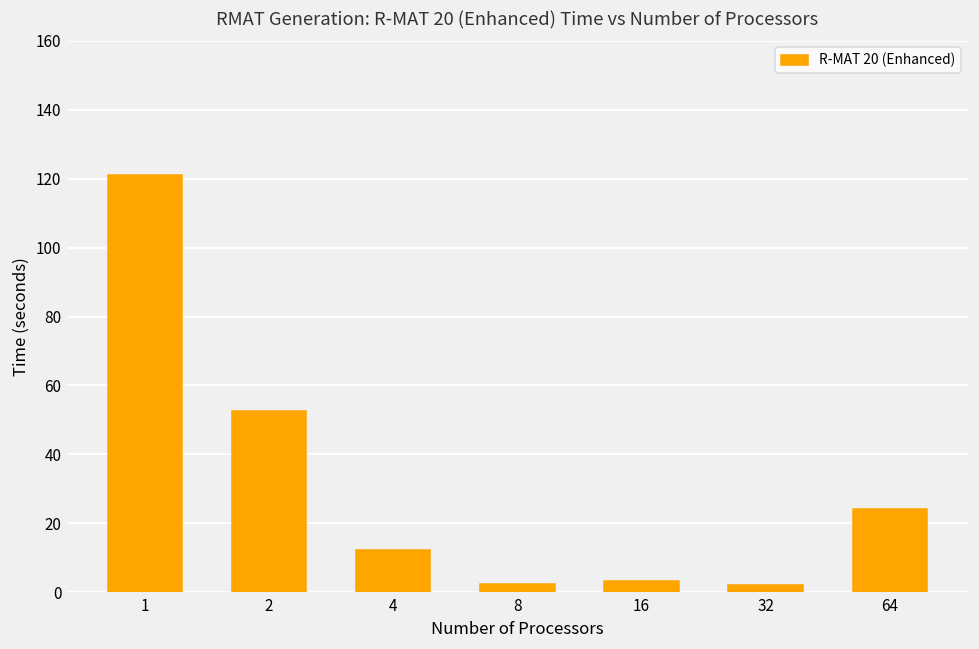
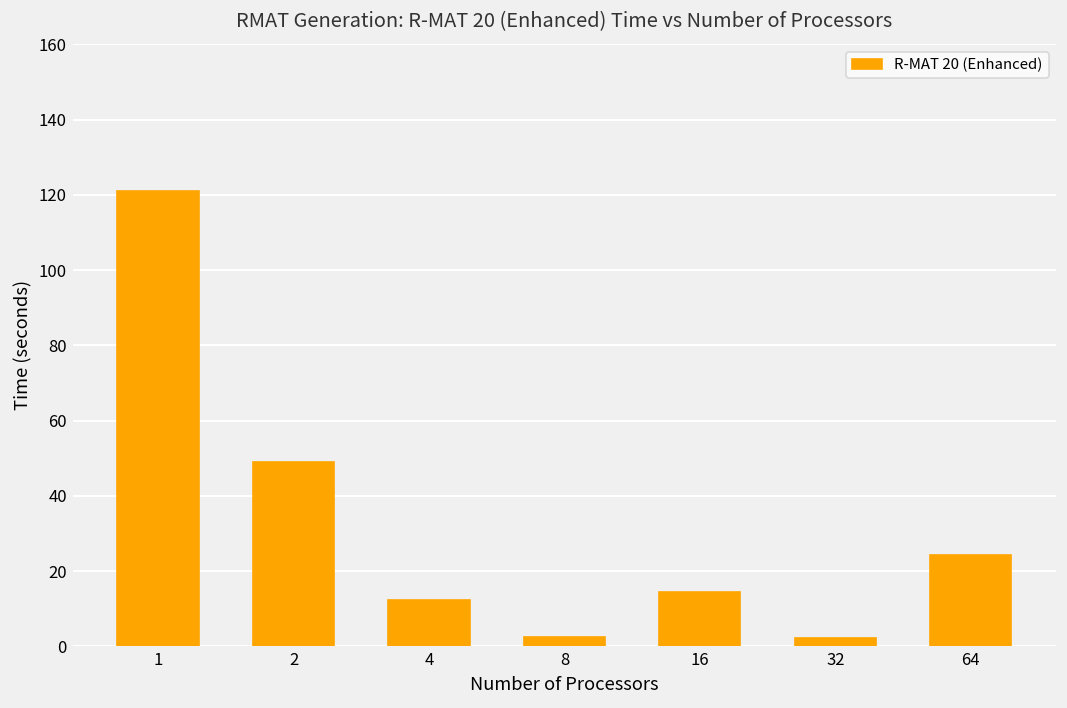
  {
    "1": 121,
-   "2": 53,
+   "2": 49,
    "4": 12,
    "8": 3,
-   "16": 3,
+   "16": 15,
    "32": 2,
    "64": 24
  }
